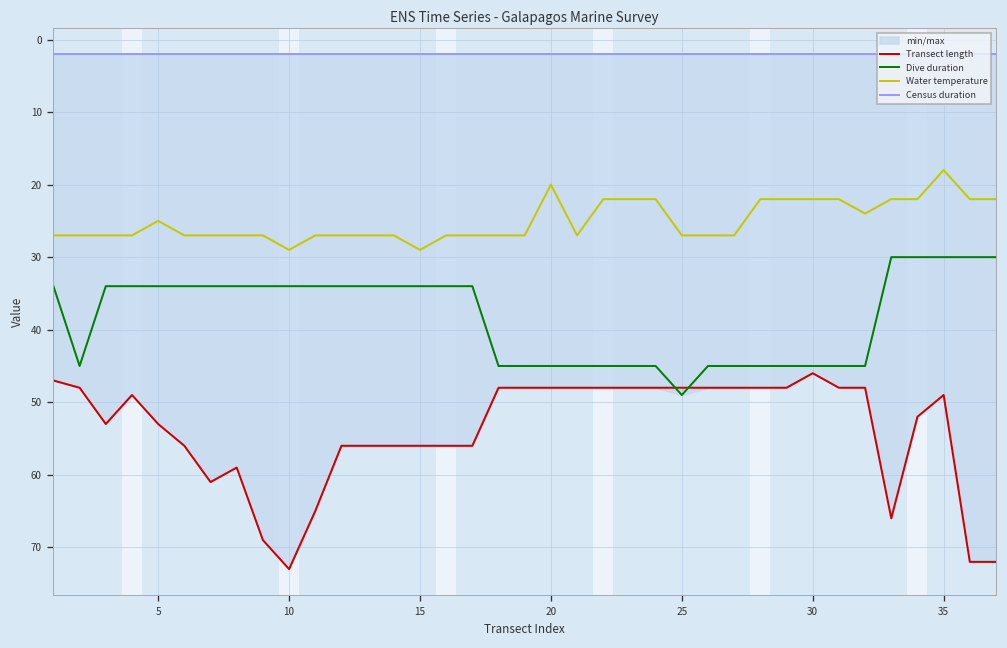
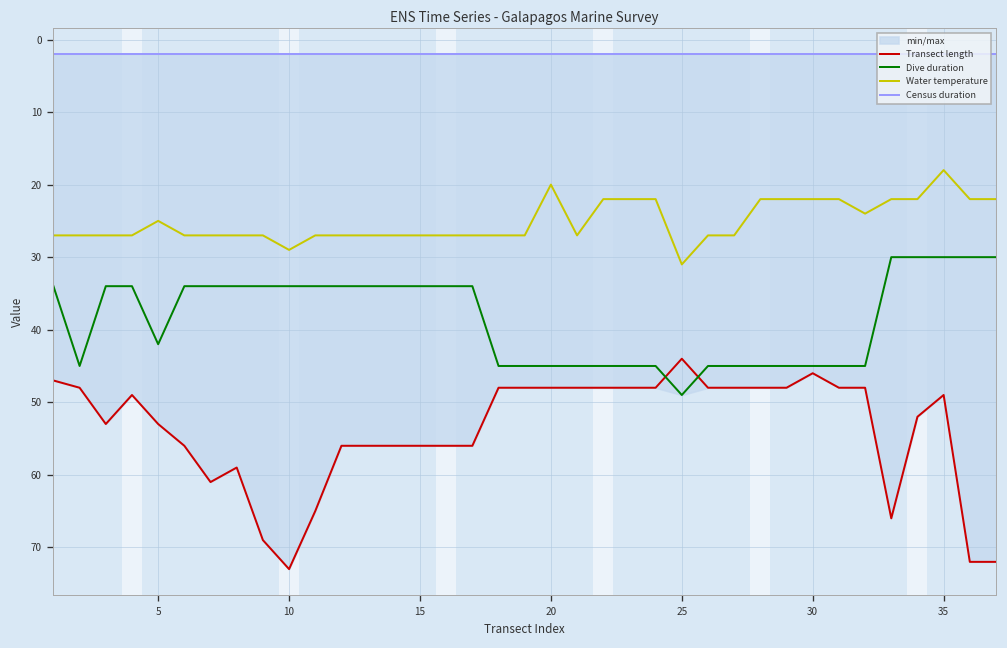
  {
    "Transect length": {
-     "25": 48
+     "25": 44
    },
    "Dive duration": {
-     "5": 34,
+     "5": 42,
      "10": 34,
      "15": 34,
      "20": 45,
      "30": 45,
      "35": 30
    },
    "Water temperature": {
      "5": 25,
      "10": 29,
-     "15": 29,
+     "15": 27,
      "20": 20,
-     "25": 27,
+     "25": 31,
      "30": 22,
      "35": 18
    },
    "Census duration": {
      "5": 2,
      "10": 2,
      "15": 2,
      "20": 2,
      "25": 2,
      "30": 2
    }
  }
